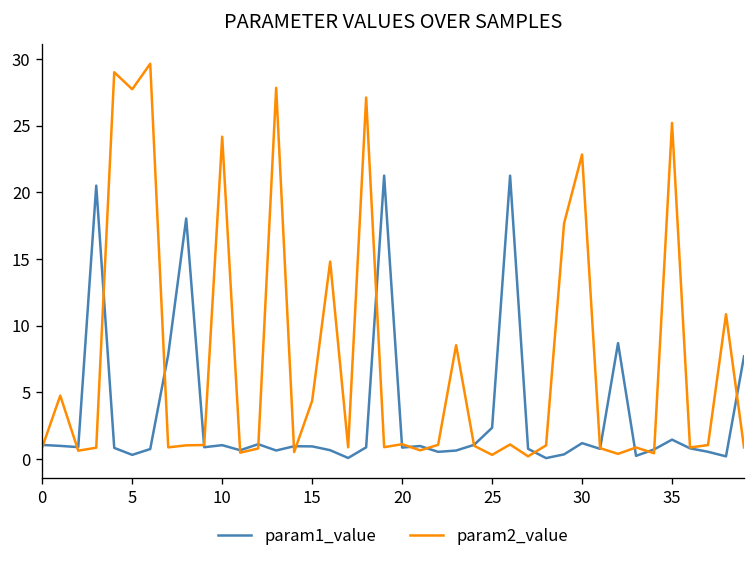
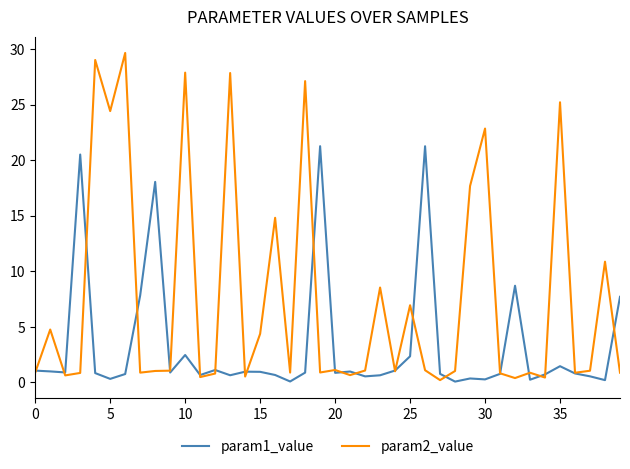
  {
    "param1_value": {
      "5": 0.3,
-     "10": 1.0,
+     "10": 2.4,
      "15": 0.9,
      "20": 0.8,
      "25": 2.3,
-     "30": 1.2,
+     "30": 0.3,
      "35": 1.4
    },
    "param2_value": {
-     "5": 27.7,
-     "10": 24.2,
+     "5": 24.4,
+     "10": 27.9,
      "15": 4.4,
      "20": 1.1,
-     "25": 0.3,
+     "25": 6.9,
      "30": 22.8,
      "35": 25.2
    }
  }
